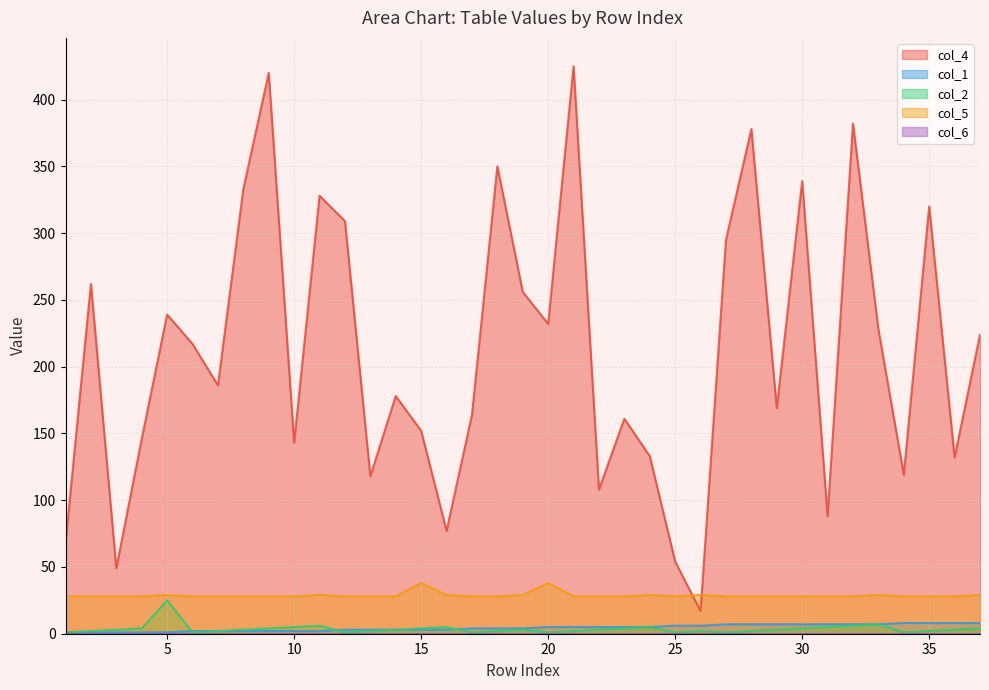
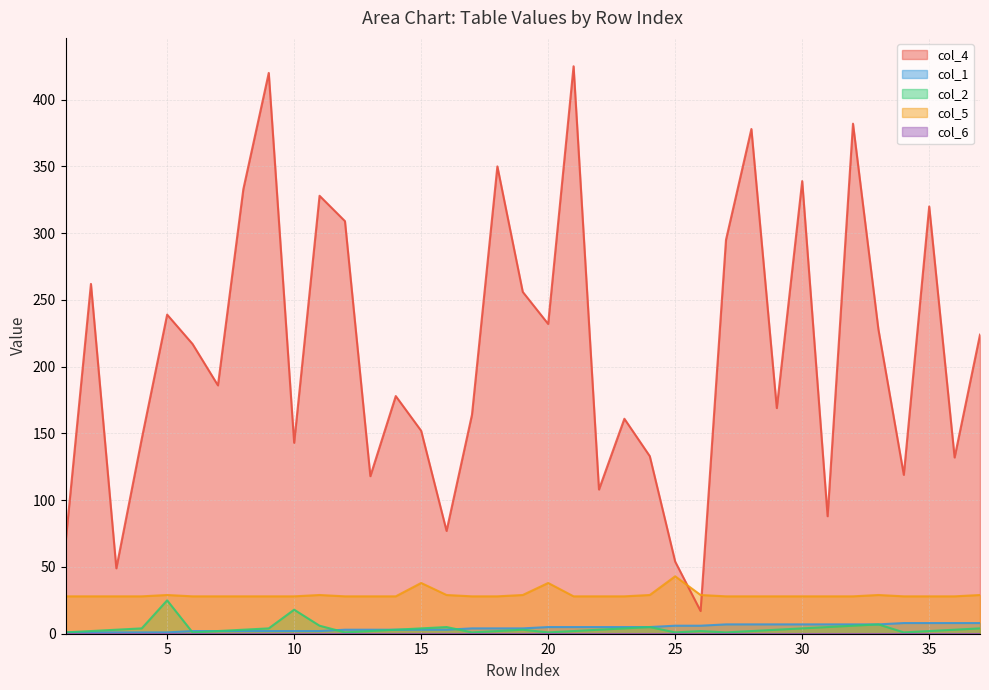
  {
    "col_4": {
      "5": 239,
      "10": 143,
      "15": 152,
      "20": 232,
      "25": 54,
      "30": 339,
      "35": 320
    },
    "col_1": {
      "10": 2,
      "20": 5,
      "25": 6,
      "30": 7,
      "35": 8
    },
    "col_2": {
      "5": 25,
-     "10": 5,
+     "10": 18,
      "30": 4,
      "35": 2
    },
    "col_5": {
      "5": 29,
      "10": 28,
      "15": 38,
      "20": 38,
-     "25": 28,
+     "25": 43,
      "30": 28,
      "35": 28
    },
    "col_6": {
      "10": 0,
      "15": 0,
      "30": 0,
      "35": 0
    }
  }
